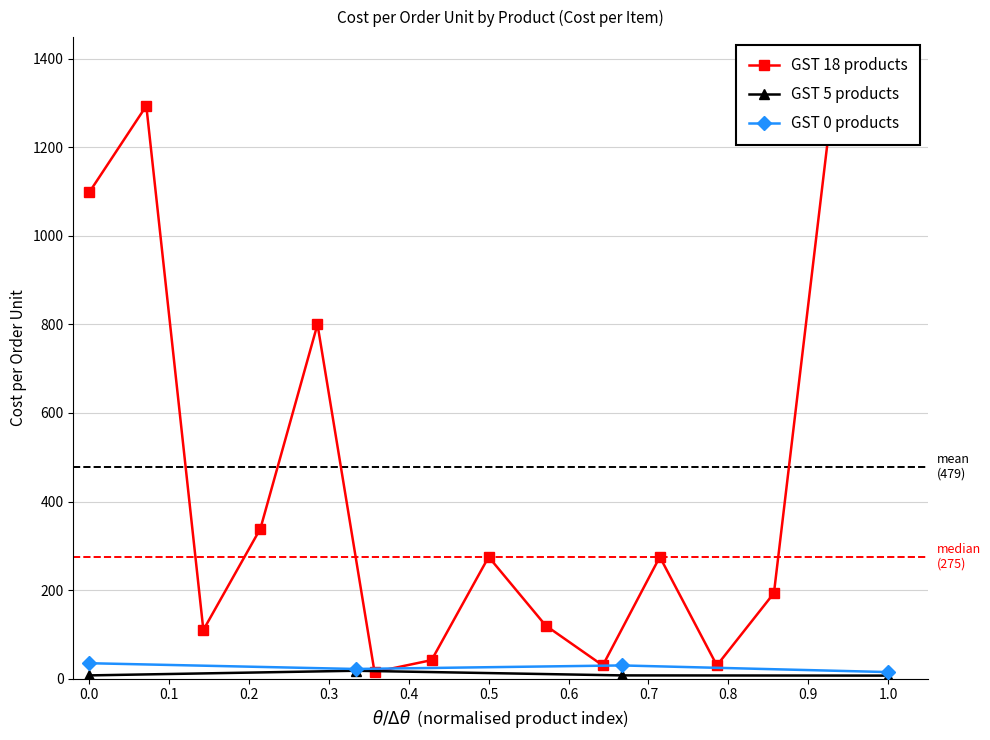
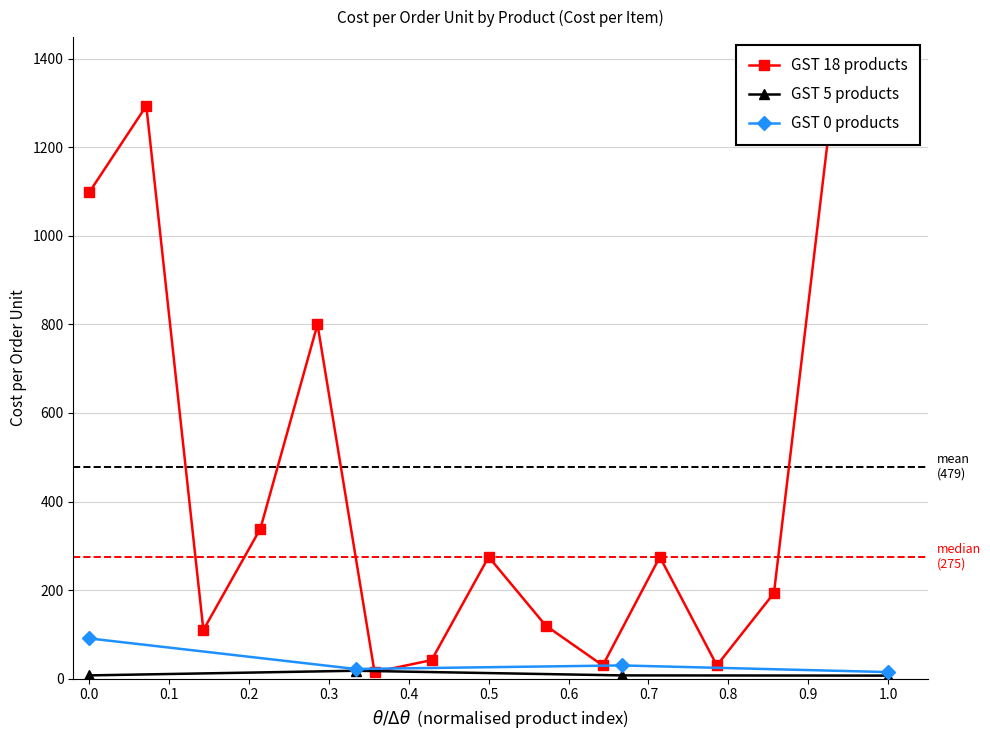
  {
    "GST 18 products": {
      "0.0": 1100,
      "0.5": 280
    },
    "GST 5 products": {
      "0.0": 10,
      "1.0": 10
    },
    "GST 0 products": {
-     "0.0": 40,
+     "0.0": 90,
      "1.0": 20
    }
  }
